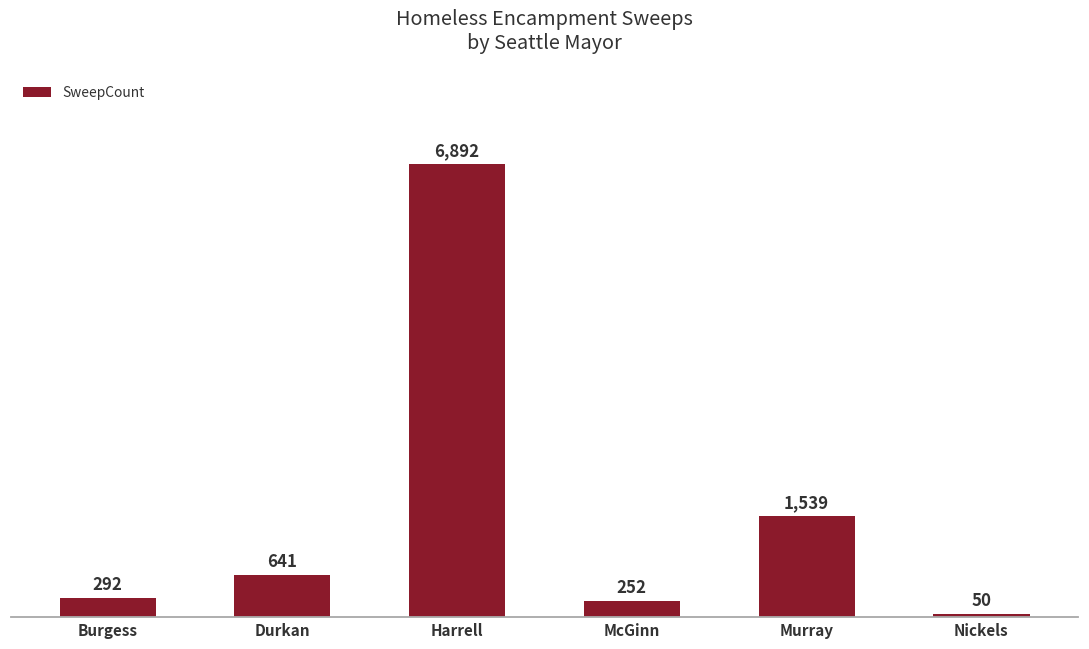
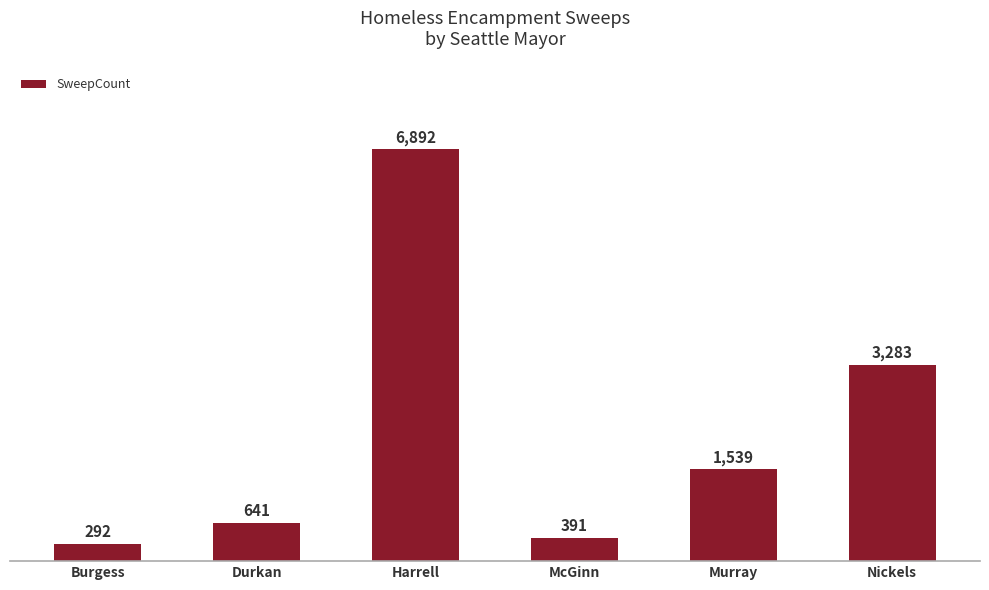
  {
    "Burgess": "292",
    "Durkan": "641",
    "Harrell": "6,892",
-   "McGinn": "252",
+   "McGinn": "391",
    "Murray": "1,539",
-   "Nickels": "50"
+   "Nickels": "3,283"
  }
